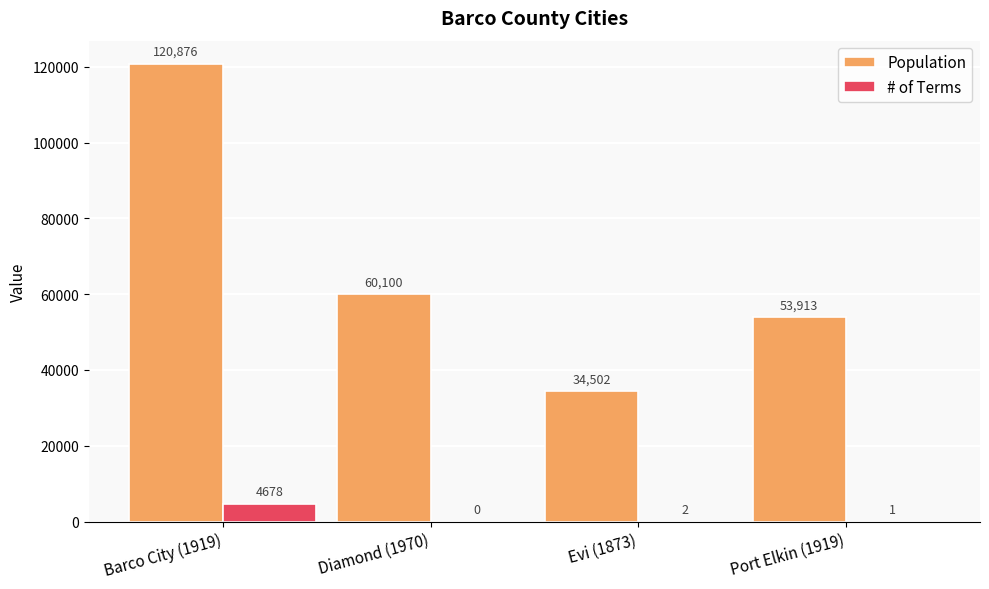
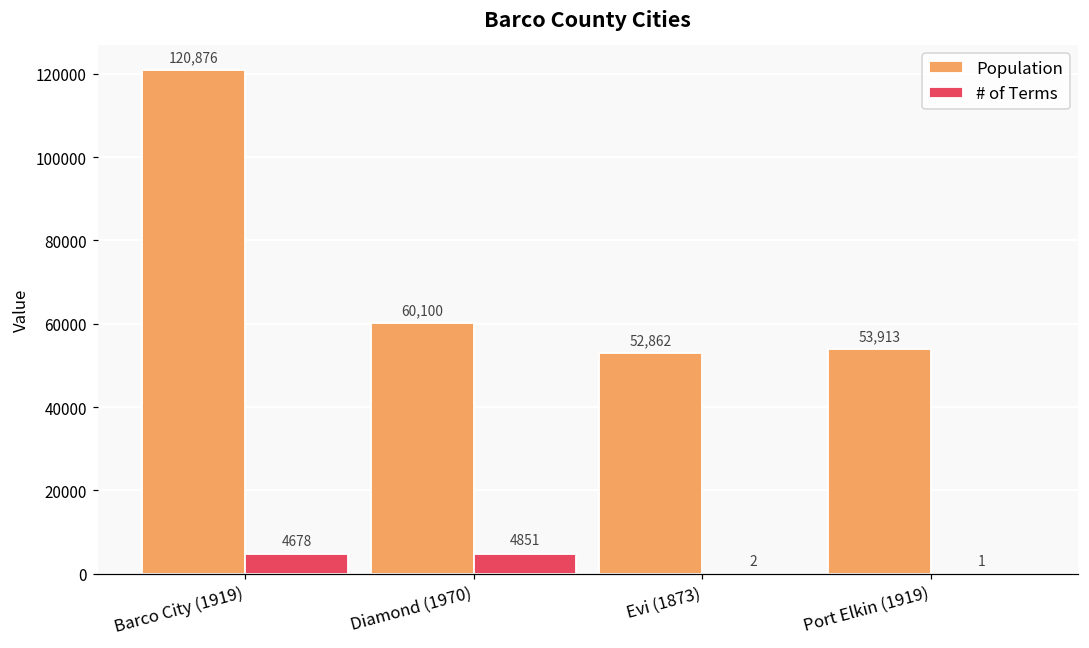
  {
    "Population": {
      "Barco City (1919)": "120,876",
      "Diamond (1970)": "60,100",
-     "Evi (1873)": "34,502",
+     "Evi (1873)": "52,862",
      "Port Elkin (1919)": "53,913"
    },
    "# of Terms": {
      "Barco City (1919)": "4678",
-     "Diamond (1970)": "0",
+     "Diamond (1970)": "4851",
      "Evi (1873)": "2",
      "Port Elkin (1919)": "1"
    }
  }
